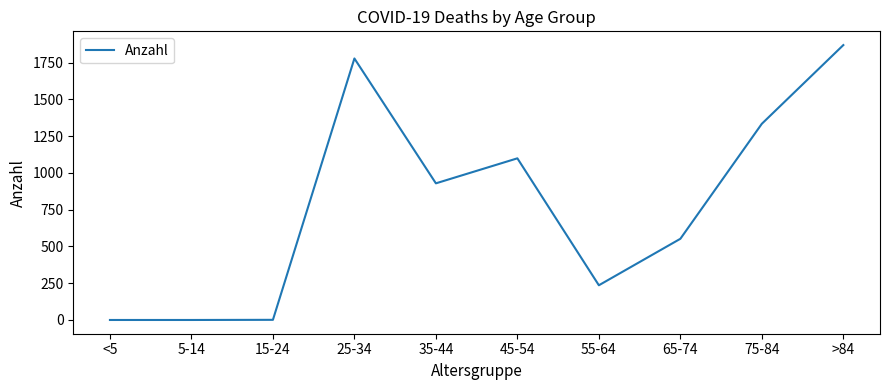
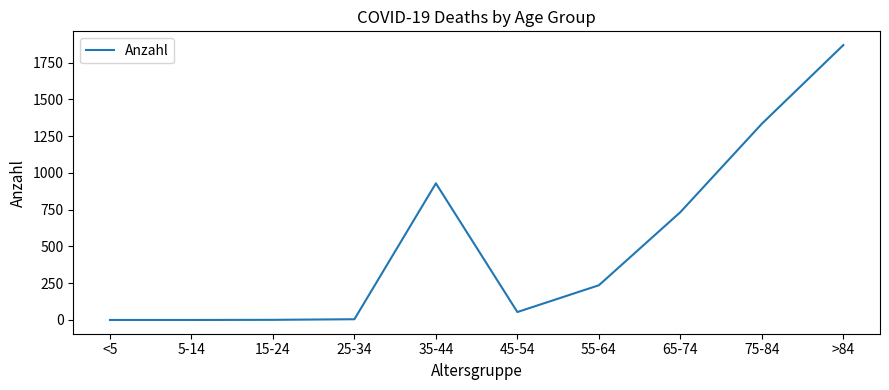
  {
    "<5": 0,
    "5-14": 0,
    "15-24": 0,
-   "25-34": 1780,
+   "25-34": 10,
    "35-44": 930,
-   "45-54": 1100,
+   "45-54": 50,
    "55-64": 240,
-   "65-74": 550,
+   "65-74": 730,
    "75-84": 1330,
    ">84": 1870
  }
